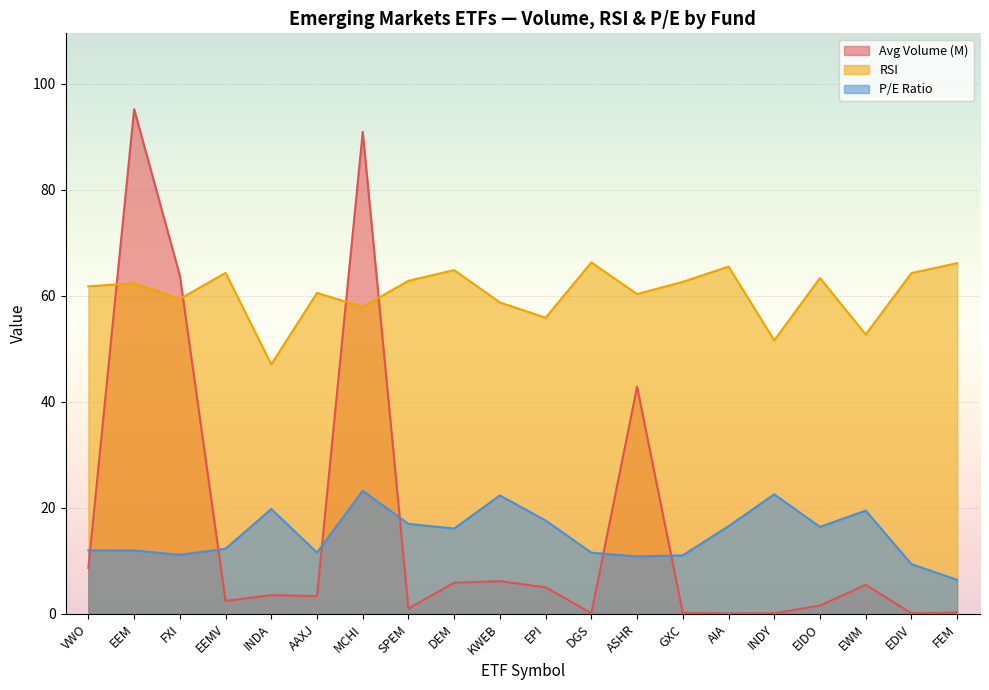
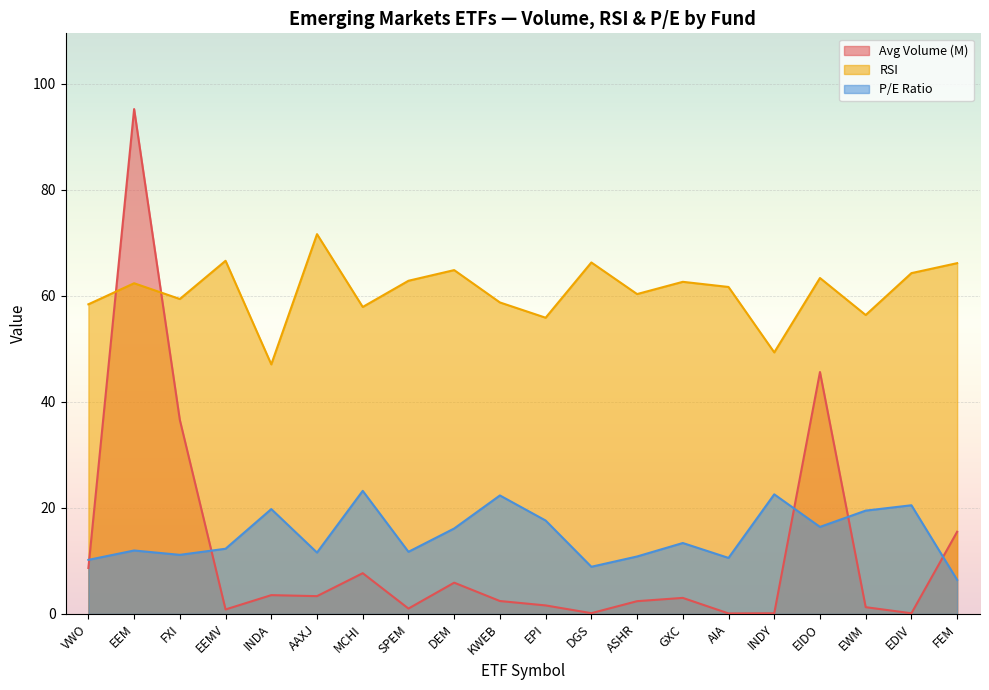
  {
    "Avg Volume (M)": {
      "VWO": 9,
      "EEM": 95,
-     "FXI": 64,
-     "EEMV": 2,
+     "FXI": 37,
+     "EEMV": 1,
      "INDA": 4,
      "AAXJ": 3,
-     "MCHI": 91,
+     "MCHI": 8,
      "SPEM": 1,
      "DEM": 6,
-     "KWEB": 6,
-     "EPI": 5,
+     "KWEB": 2,
+     "EPI": 2,
      "DGS": 0,
-     "ASHR": 43,
-     "GXC": 0,
+     "ASHR": 2,
+     "GXC": 3,
      "AIA": 0,
      "INDY": 0,
-     "EIDO": 2,
-     "EWM": 6,
+     "EIDO": 46,
+     "EWM": 1,
      "EDIV": 0,
-     "FEM": 0
+     "FEM": 16
    },
    "RSI": {
-     "VWO": 62,
+     "VWO": 58,
      "EEM": 62,
      "FXI": 59,
-     "EEMV": 64,
+     "EEMV": 67,
      "INDA": 47,
-     "AAXJ": 61,
+     "AAXJ": 72,
      "MCHI": 58,
      "SPEM": 63,
      "DEM": 65,
      "KWEB": 59,
      "EPI": 56,
      "DGS": 66,
      "ASHR": 60,
      "GXC": 63,
-     "AIA": 66,
-     "INDY": 52,
+     "AIA": 62,
+     "INDY": 49,
      "EIDO": 63,
-     "EWM": 53,
+     "EWM": 56,
      "EDIV": 64,
      "FEM": 66
    },
    "P/E Ratio": {
-     "VWO": 12,
+     "VWO": 10,
      "EEM": 12,
      "FXI": 11,
      "EEMV": 12,
      "INDA": 20,
      "AAXJ": 12,
      "MCHI": 23,
-     "SPEM": 17,
+     "SPEM": 12,
      "DEM": 16,
      "KWEB": 22,
      "EPI": 18,
-     "DGS": 12,
+     "DGS": 9,
      "ASHR": 11,
-     "GXC": 11,
-     "AIA": 17,
+     "GXC": 13,
+     "AIA": 11,
      "INDY": 23,
      "EIDO": 16,
      "EWM": 19,
-     "EDIV": 9,
+     "EDIV": 21,
      "FEM": 6
    }
  }
